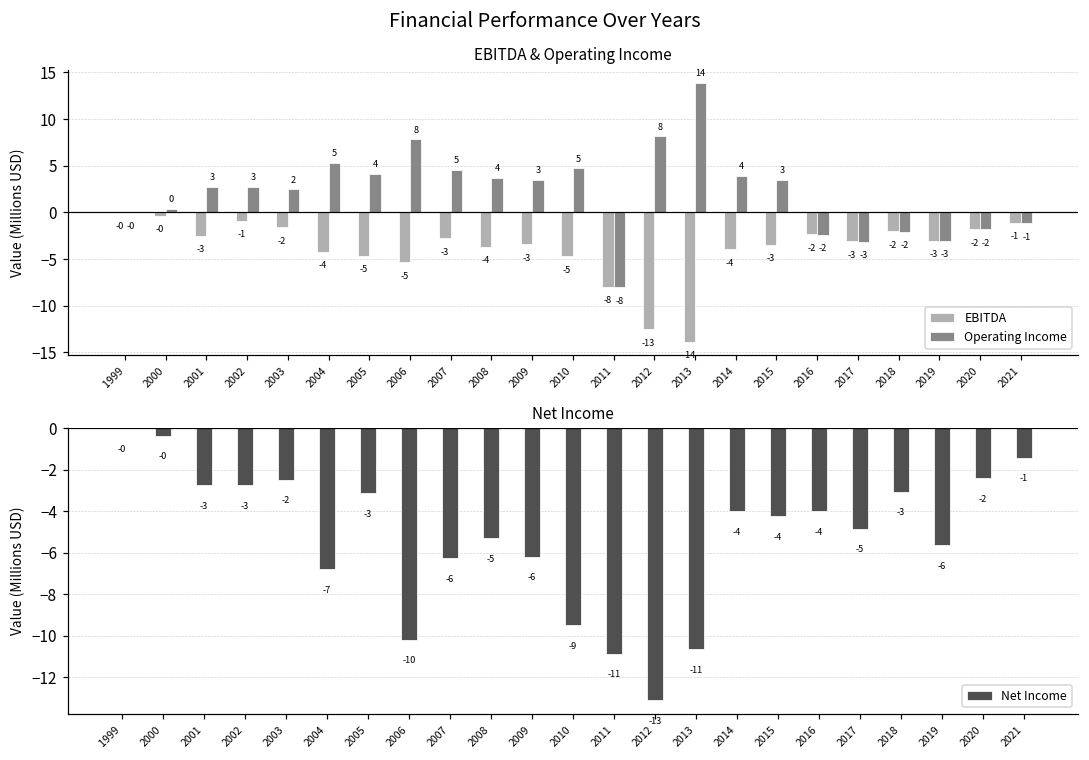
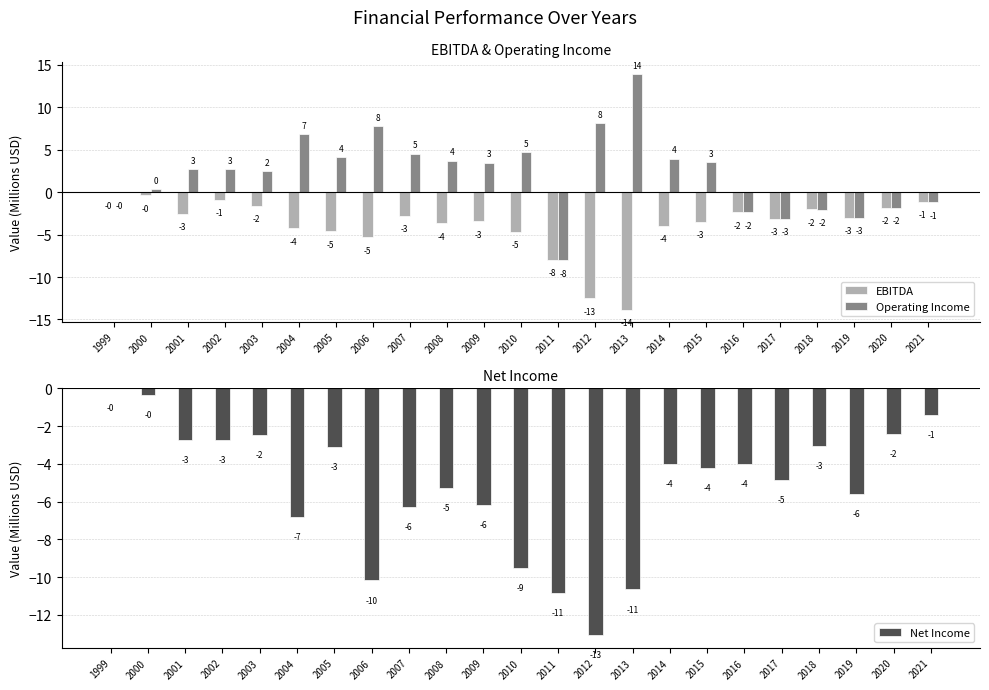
  {
    "EBITDA & Operating Income": {
      "EBITDA": {
        "1999": -0,
        "2000": -0,
        "2001": -3,
        "2002": -1,
        "2003": -2,
        "2004": -4,
        "2005": -5,
        "2006": -5,
        "2007": -3,
        "2008": -4,
        "2009": -3,
        "2010": -5,
        "2011": -8,
        "2012": -13,
        "2013": -14,
        "2014": -4,
        "2015": -3,
        "2016": -2,
        "2017": -3,
        "2018": -2,
        "2019": -3,
        "2020": -2,
        "2021": -1
      },
      "Operating Income": {
        "1999": -0,
        "2000": 0,
        "2001": 3,
        "2002": 3,
        "2003": 2,
-       "2004": 5,
+       "2004": 7,
        "2005": 4,
        "2006": 8,
        "2007": 5,
        "2008": 4,
        "2009": 3,
        "2010": 5,
        "2011": -8,
        "2012": 8,
        "2013": 14,
        "2014": 4,
        "2015": 3,
        "2016": -2,
        "2017": -3,
        "2018": -2,
        "2019": -3,
        "2020": -2,
        "2021": -1
      }
    },
    "Net Income": {
      "1999": -0,
      "2000": -0,
      "2001": -3,
      "2002": -3,
      "2003": -2,
      "2004": -7,
      "2005": -3,
      "2006": -10,
      "2007": -6,
      "2008": -5,
      "2009": -6,
      "2010": -9,
      "2011": -11,
      "2012": -13,
      "2013": -11,
      "2014": -4,
      "2015": -4,
      "2016": -4,
      "2017": -5,
      "2018": -3,
      "2019": -6,
      "2020": -2,
      "2021": -1
    }
  }
